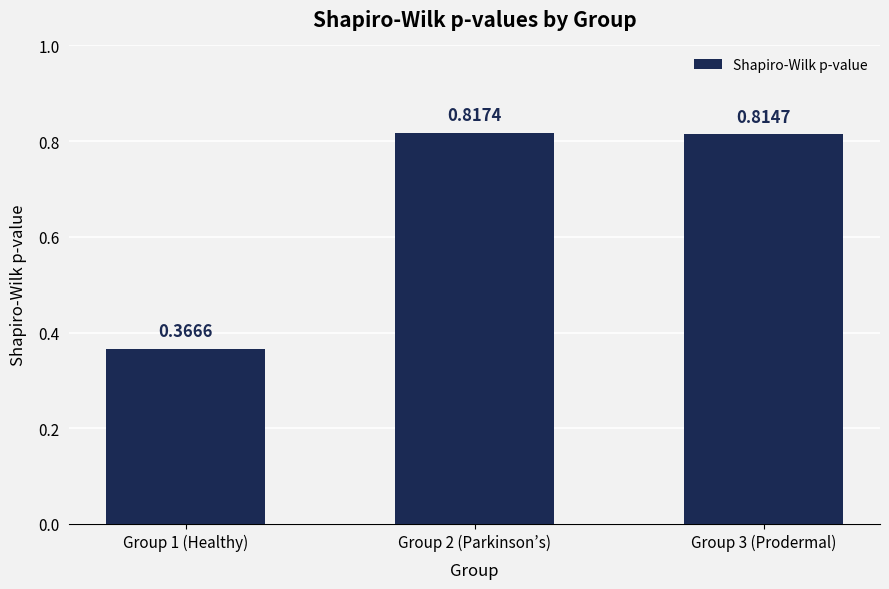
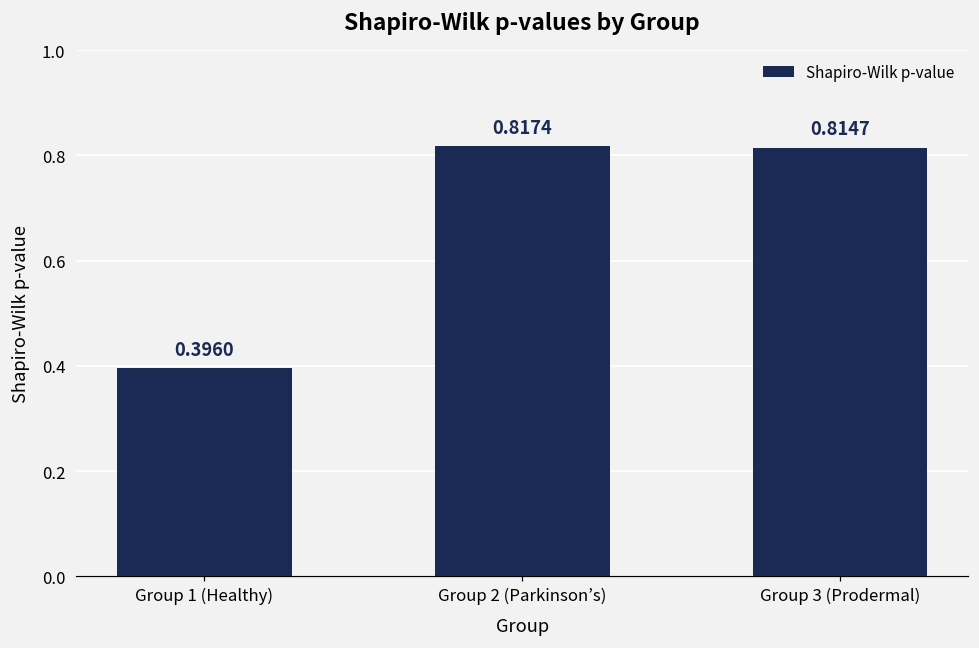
  {
-   "Group 1 (Healthy)": 0.3666,
+   "Group 1 (Healthy)": 0.3960,
    "Group 2 (Parkinson’s)": 0.8174,
    "Group 3 (Prodermal)": 0.8147
  }
